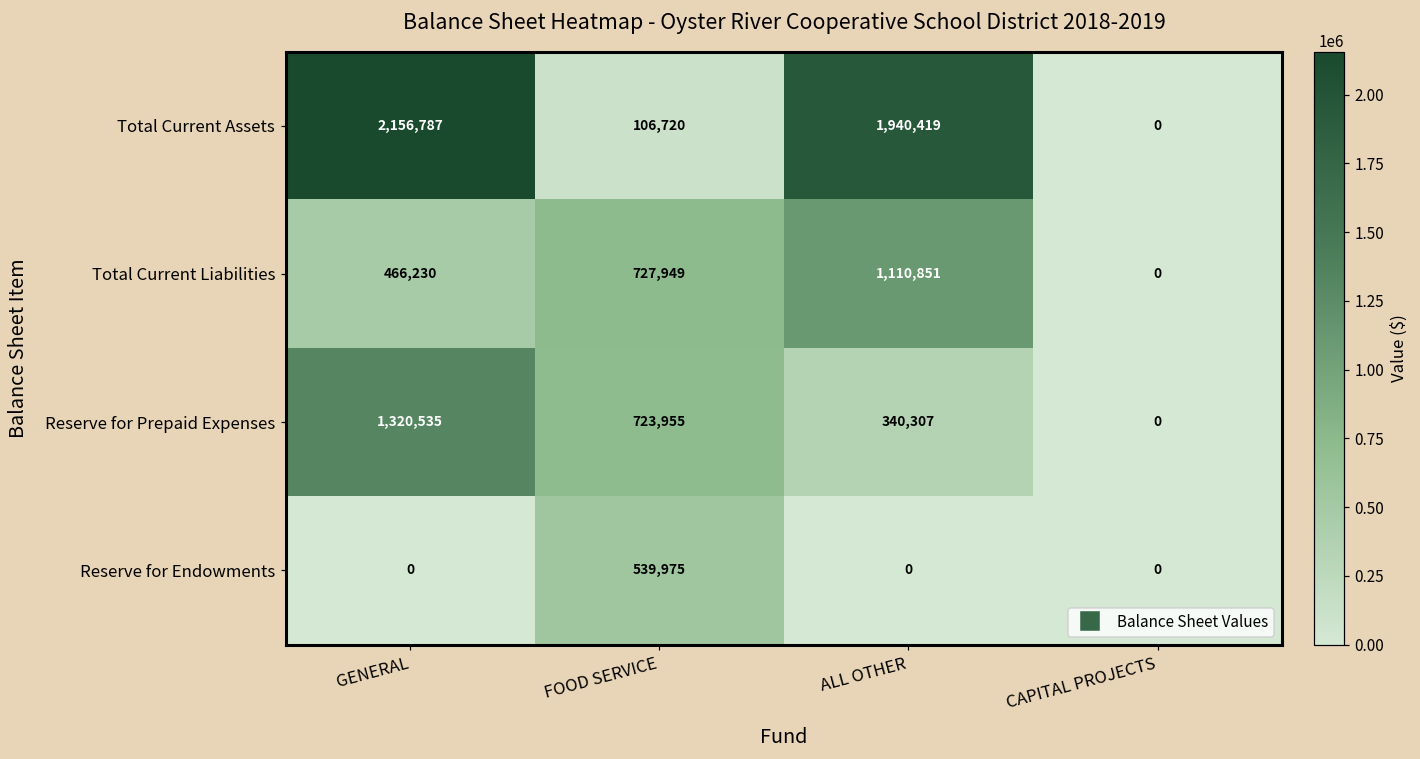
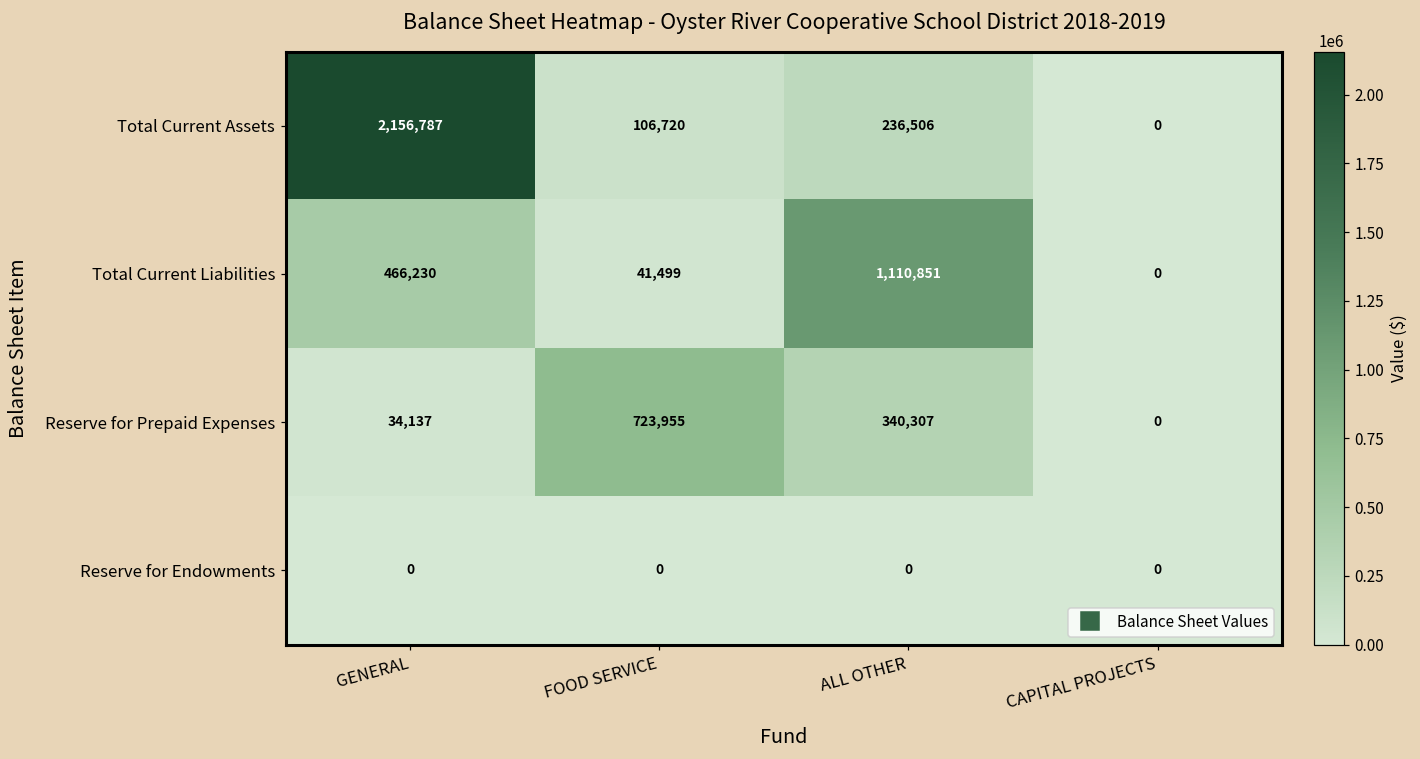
  {
    "Total Current Assets": {
      "GENERAL": "2,156,787",
      "FOOD SERVICE": "106,720",
-     "ALL OTHER": "1,940,419",
+     "ALL OTHER": "236,506",
      "CAPITAL PROJECTS": "0"
    },
    "Total Current Liabilities": {
      "GENERAL": "466,230",
-     "FOOD SERVICE": "727,949",
+     "FOOD SERVICE": "41,499",
      "ALL OTHER": "1,110,851",
      "CAPITAL PROJECTS": "0"
    },
    "Reserve for Prepaid Expenses": {
-     "GENERAL": "1,320,535",
+     "GENERAL": "34,137",
      "FOOD SERVICE": "723,955",
      "ALL OTHER": "340,307",
      "CAPITAL PROJECTS": "0"
    },
    "Reserve for Endowments": {
      "GENERAL": "0",
-     "FOOD SERVICE": "539,975",
+     "FOOD SERVICE": "0",
      "ALL OTHER": "0",
      "CAPITAL PROJECTS": "0"
    }
  }
